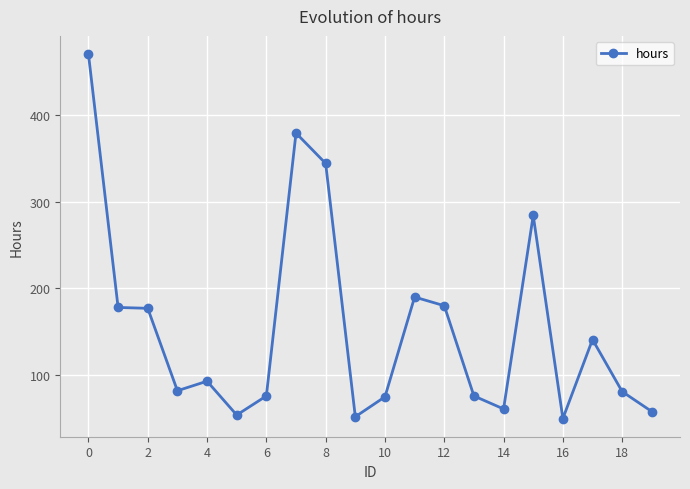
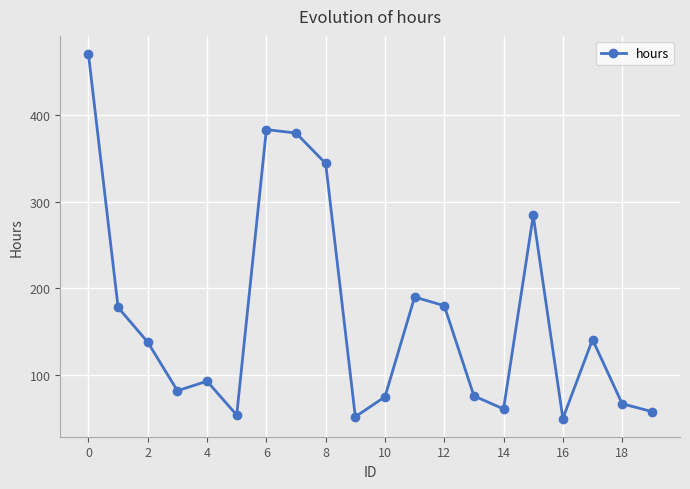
  {
    "0": 470,
-   "2": 180,
+   "2": 140,
    "4": 90,
-   "6": 80,
+   "6": 380,
    "8": 340,
    "10": 80,
    "12": 180,
    "14": 60,
    "16": 50,
-   "18": 80
+   "18": 70
  }
